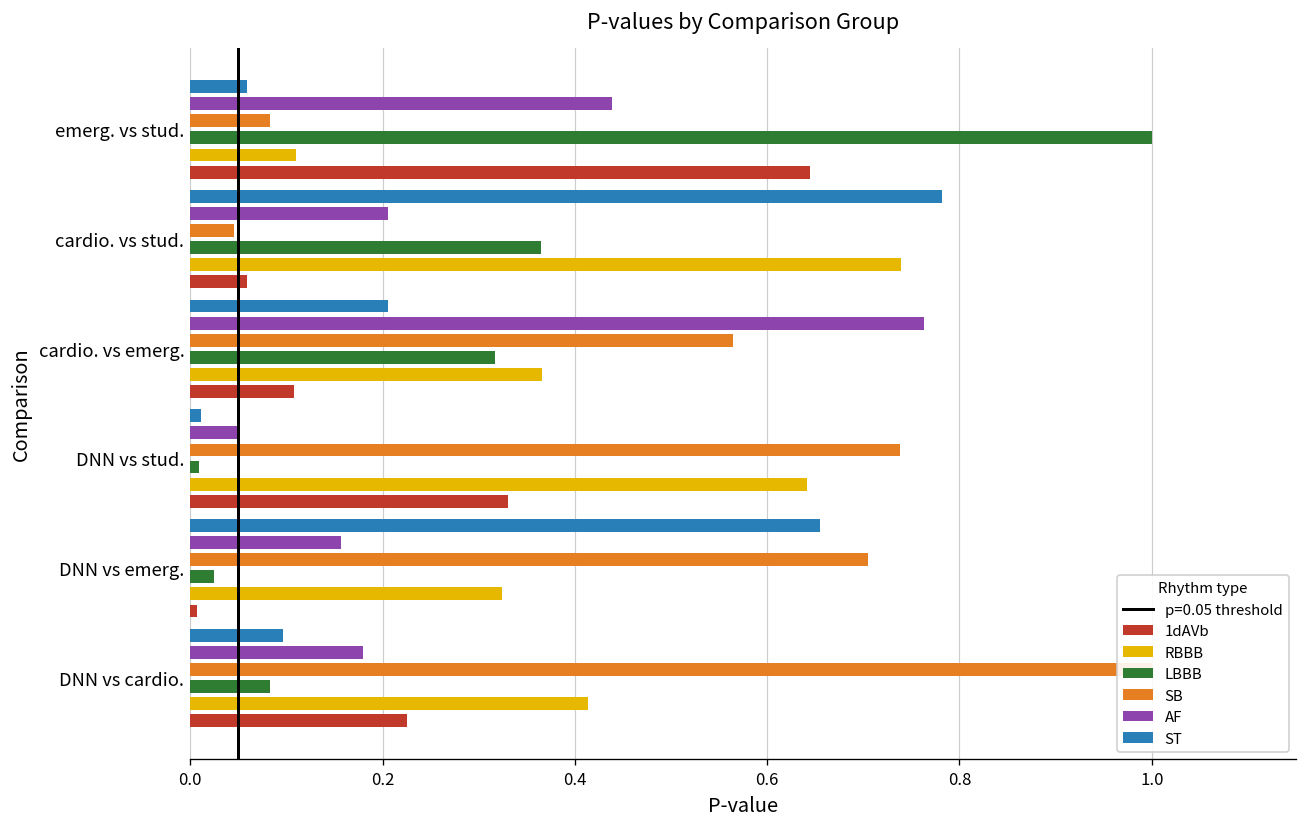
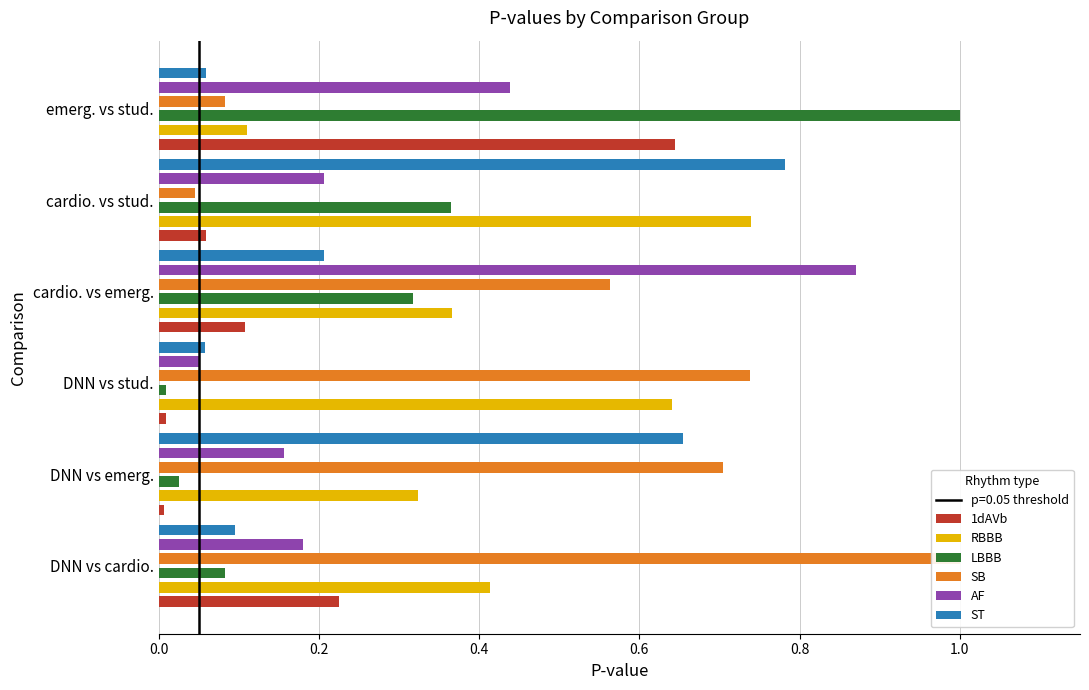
  {
    "1dAVb": {
      "emerg. vs stud.": 0.65,
      "cardio. vs stud.": 0.06,
      "cardio. vs emerg.": 0.11,
-     "DNN vs stud.": 0.33,
+     "DNN vs stud.": 0.01,
      "DNN vs emerg.": 0.01,
      "DNN vs cardio.": 0.23
    },
    "RBBB": {
      "emerg. vs stud.": 0.11,
      "cardio. vs stud.": 0.74,
      "cardio. vs emerg.": 0.37,
      "DNN vs stud.": 0.64,
      "DNN vs emerg.": 0.32,
      "DNN vs cardio.": 0.41
    },
    "LBBB": {
      "emerg. vs stud.": 1.00,
      "cardio. vs stud.": 0.37,
      "cardio. vs emerg.": 0.32,
      "DNN vs stud.": 0.01,
      "DNN vs emerg.": 0.03,
      "DNN vs cardio.": 0.08
    },
    "SB": {
      "emerg. vs stud.": 0.08,
      "cardio. vs stud.": 0.05,
      "cardio. vs emerg.": 0.56,
      "DNN vs stud.": 0.74,
      "DNN vs emerg.": 0.71
    },
    "AF": {
      "emerg. vs stud.": 0.44,
      "cardio. vs stud.": 0.21,
-     "cardio. vs emerg.": 0.76,
+     "cardio. vs emerg.": 0.87,
      "DNN vs stud.": 0.05,
      "DNN vs emerg.": 0.16,
      "DNN vs cardio.": 0.18
    },
    "ST": {
      "emerg. vs stud.": 0.06,
      "cardio. vs stud.": 0.78,
      "cardio. vs emerg.": 0.21,
-     "DNN vs stud.": 0.01,
+     "DNN vs stud.": 0.06,
      "DNN vs emerg.": 0.66,
      "DNN vs cardio.": 0.10
    }
  }
